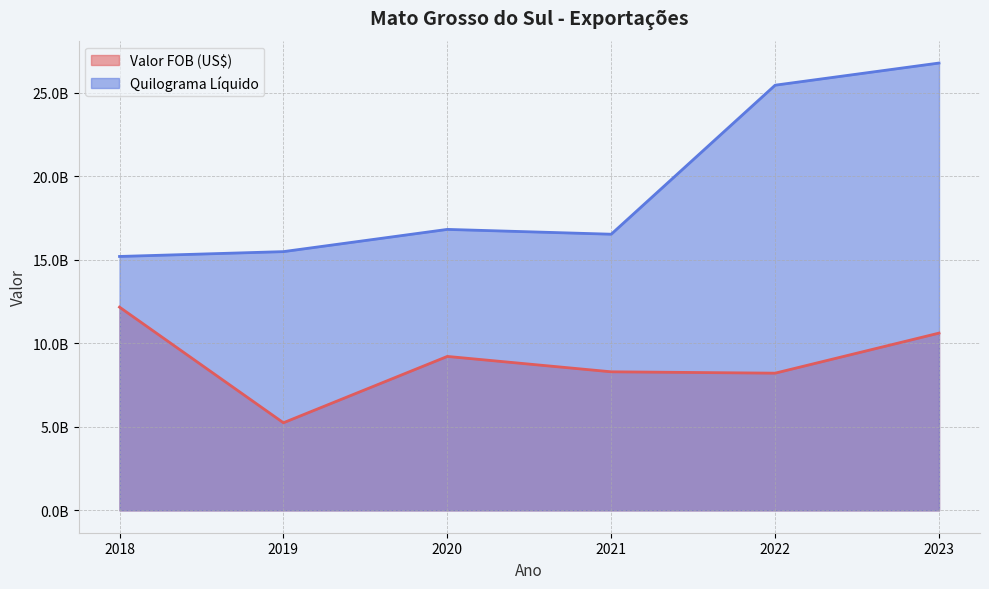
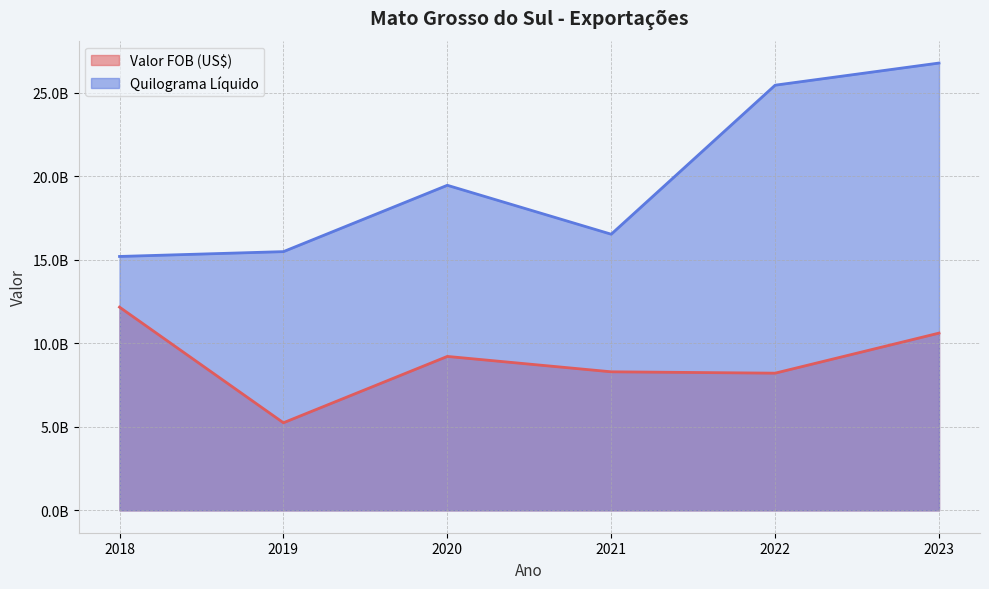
  {
    "Valor FOB (US$)": {
      "2018": 12200000000,
      "2019": 5200000000,
      "2020": 9200000000,
      "2021": 8300000000,
      "2022": 8200000000,
      "2023": 10600000000
    },
    "Quilograma Líquido": {
      "2018": 15200000000,
      "2019": 15500000000,
-     "2020": 16800000000,
+     "2020": 19500000000,
      "2021": 16500000000,
      "2022": 25500000000,
      "2023": 26800000000
    }
  }
